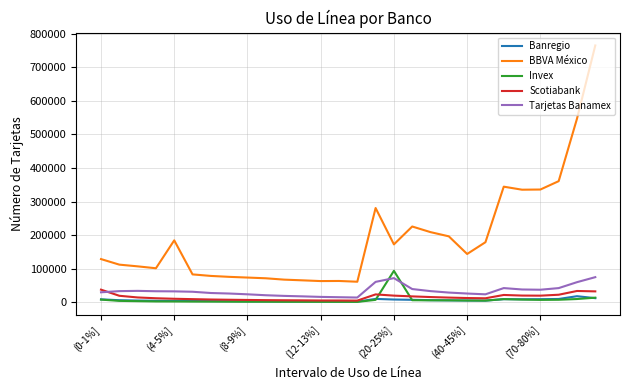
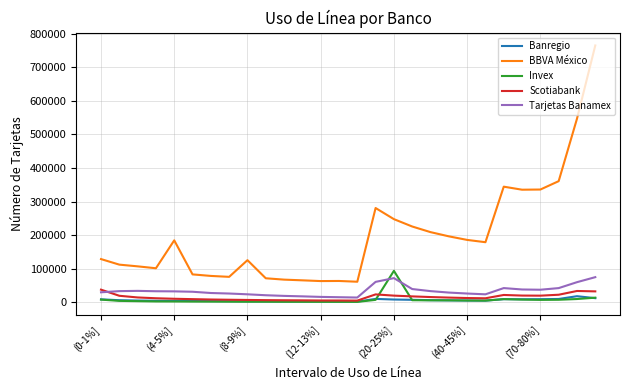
  {
    "Banregio": {
      "(20-25%]": 10000
    },
    "BBVA México": {
      "(0-1%]": 130000,
      "(4-5%]": 180000,
-     "(8-9%]": 70000,
+     "(8-9%]": 130000,
      "(12-13%]": 60000,
-     "(20-25%]": 170000,
-     "(40-45%]": 140000,
+     "(20-25%]": 250000,
+     "(40-45%]": 190000,
      "(70-80%]": 340000
    },
    "Invex": {
      "(20-25%]": 90000
    },
    "Scotiabank": {
      "(0-1%]": 40000,
      "(20-25%]": 20000,
      "(70-80%]": 20000
    },
    "Tarjetas Banamex": {
      "(0-1%]": 30000,
      "(4-5%]": 30000,
      "(8-9%]": 20000,
      "(12-13%]": 20000,
      "(20-25%]": 70000,
      "(40-45%]": 30000,
      "(70-80%]": 40000
    }
  }
